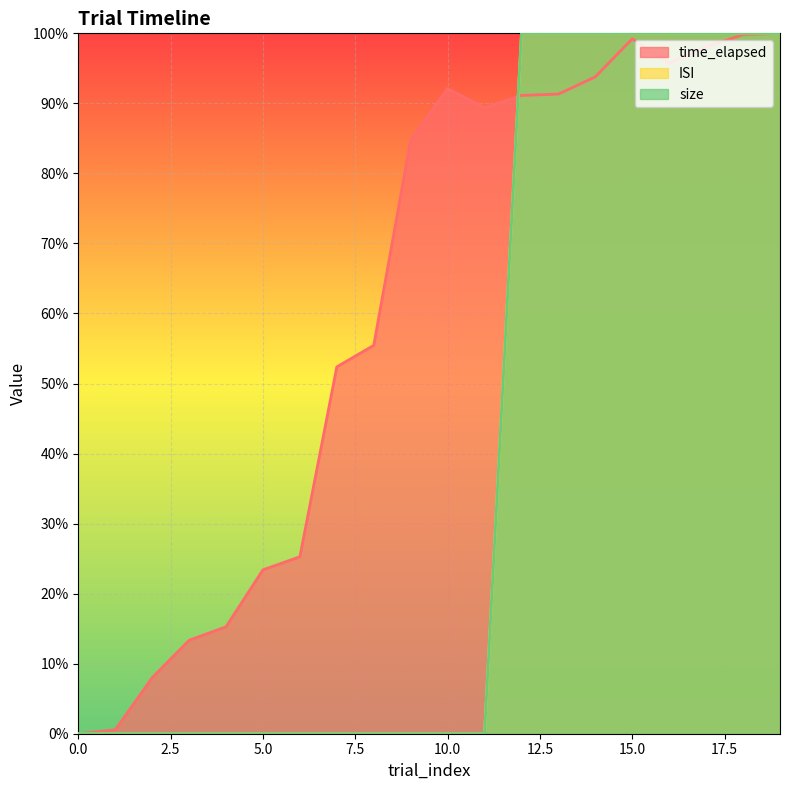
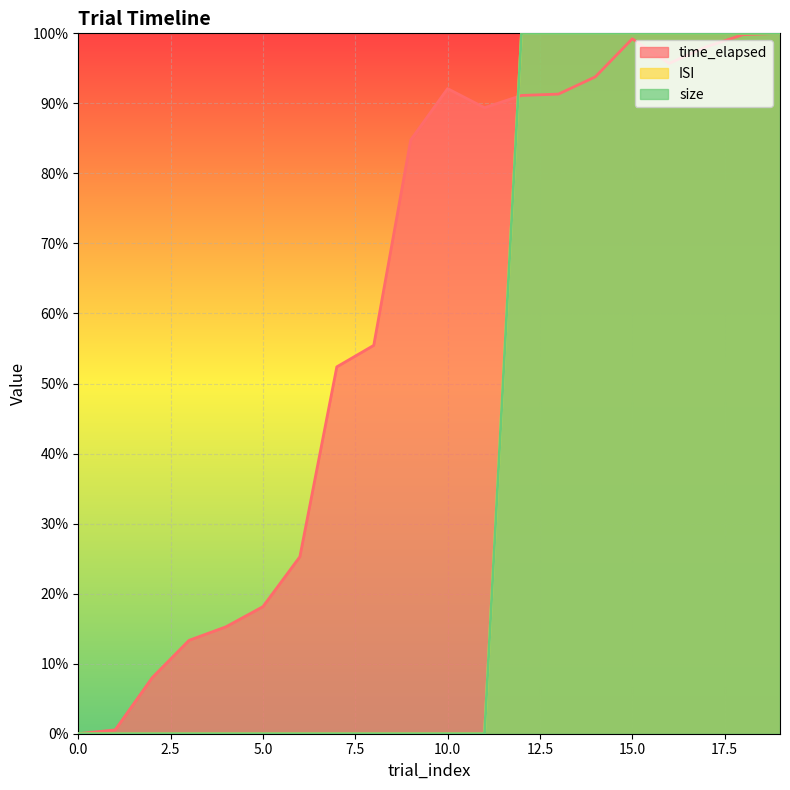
  {
    "time_elapsed": {
-     "5.0": "23%",
+     "5.0": "18%",
      "10.0": "92%",
      "15.0": "99%"
    },
    "size": {
      "5.0": "0%",
      "10.0": "0%",
      "15.0": "100%"
    }
  }
